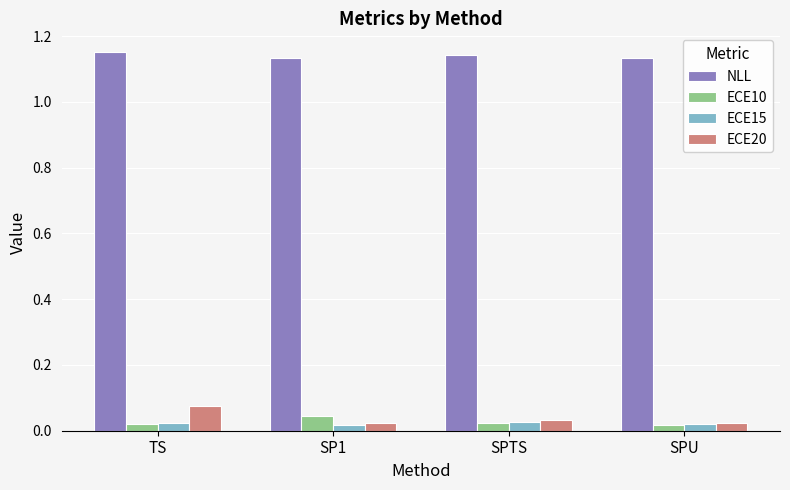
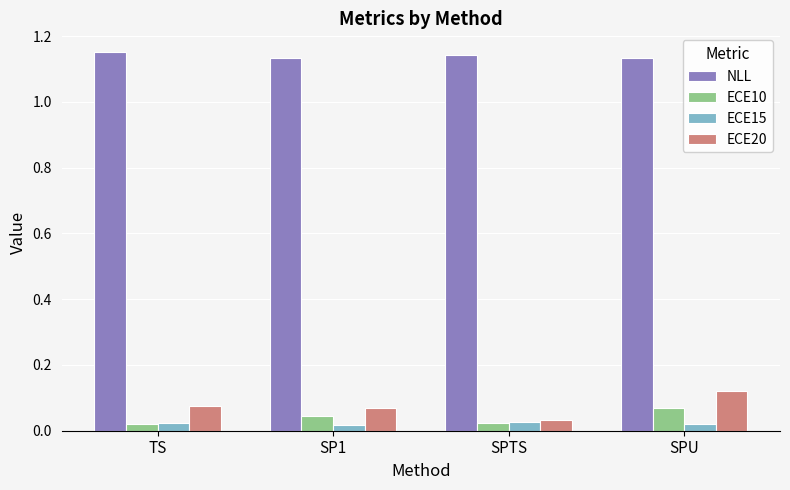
  {
    "ECE10": {
      "TS": 0.02,
      "SP1": 0.05,
      "SPTS": 0.02,
-     "SPU": 0.02
+     "SPU": 0.07
    },
    "ECE20": {
      "TS": 0.08,
-     "SP1": 0.02,
+     "SP1": 0.07,
      "SPTS": 0.03,
-     "SPU": 0.02
+     "SPU": 0.12
    }
  }
